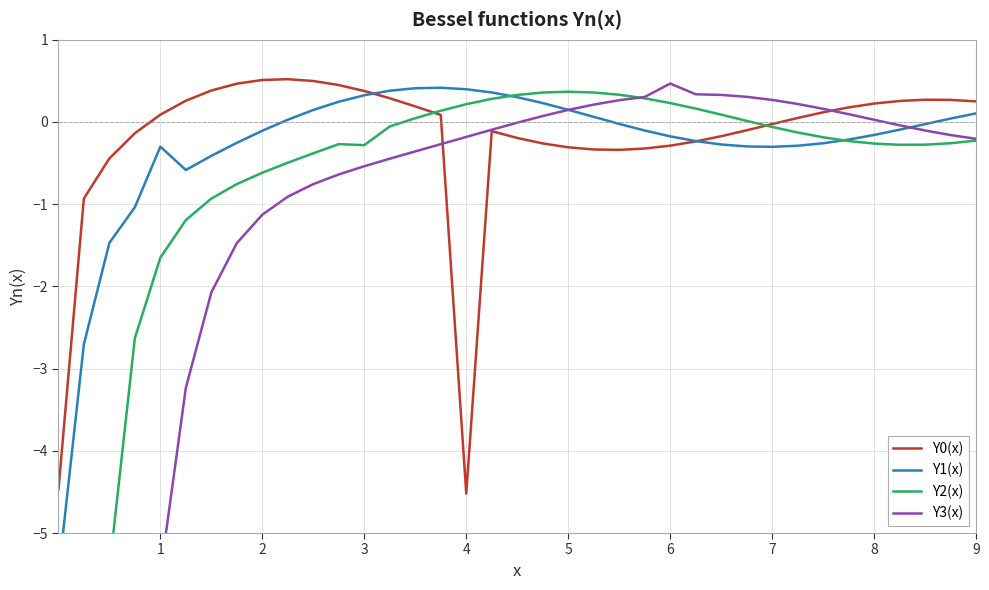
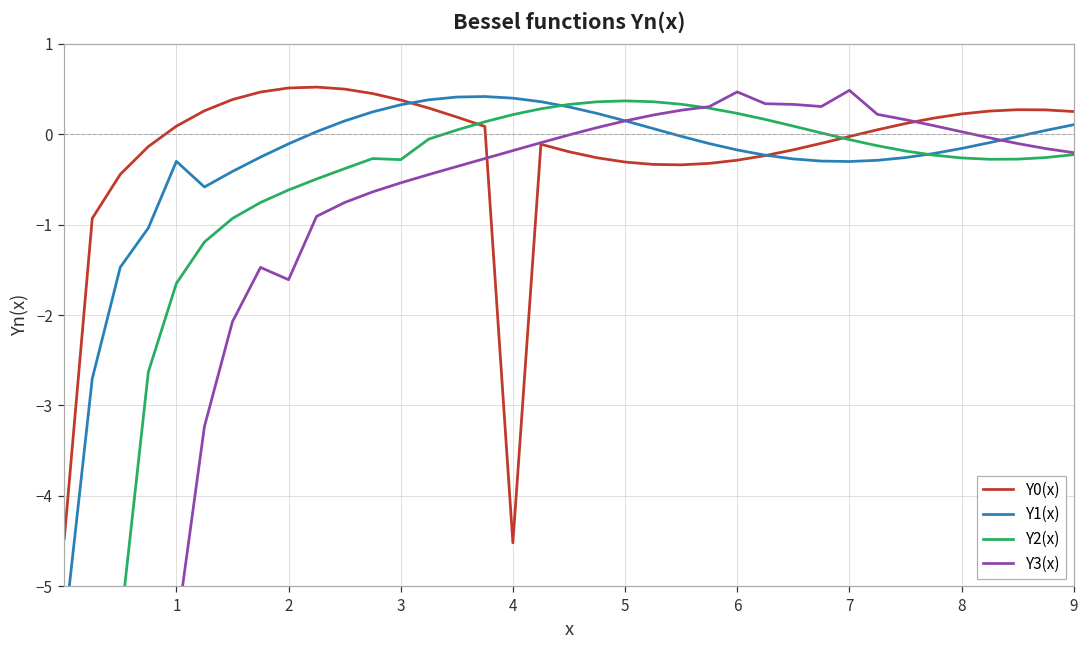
  {
    "Y0(x)": {
      "1": 0.1,
      "2": 0.5,
      "3": 0.4,
      "4": -4.5,
      "5": -0.3,
      "6": -0.3,
      "7": 0.0,
      "8": 0.2,
      "9": 0.2
    },
    "Y1(x)": {
      "1": -0.3,
      "2": -0.1,
      "3": 0.3,
      "4": 0.4,
      "6": -0.2,
      "7": -0.3,
      "8": -0.2,
      "9": 0.1
    },
    "Y2(x)": {
      "1": -1.7,
      "2": -0.6,
      "3": -0.3,
      "4": 0.2,
      "5": 0.4,
      "6": 0.2,
      "7": -0.1,
      "8": -0.3
    },
    "Y3(x)": {
-     "2": -1.1,
+     "2": -1.6,
      "3": -0.5,
      "4": -0.2,
      "6": 0.5,
-     "7": 0.3,
+     "7": 0.5,
      "8": 0.0
    }
  }
